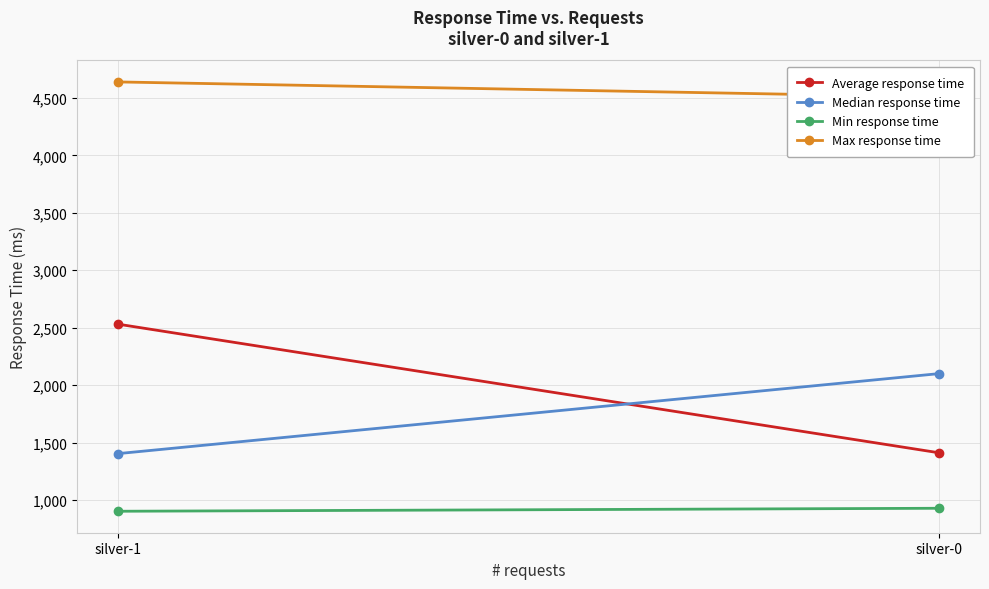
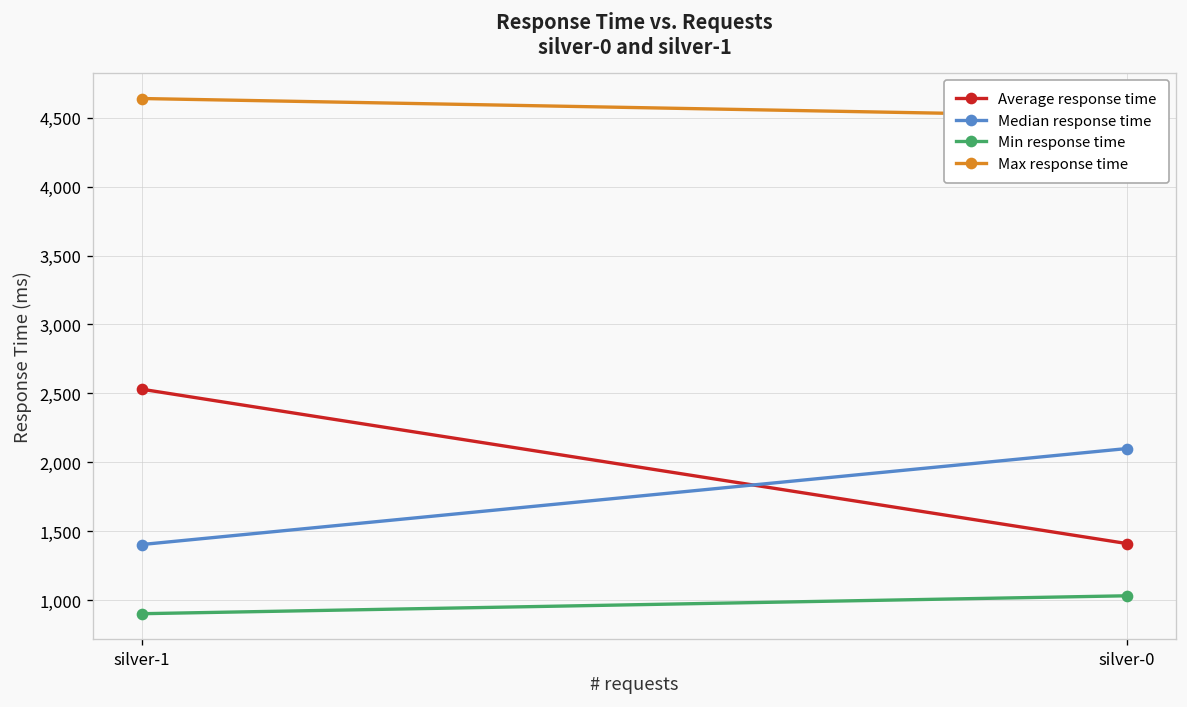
  {
    "Average response time": {
      "silver-1": "2,530",
      "silver-0": "1,410"
    },
    "Median response time": {
      "silver-1": "1,400",
      "silver-0": "2,100"
    },
    "Min response time": {
      "silver-1": "900",
-     "silver-0": "930"
+     "silver-0": "1,030"
    },
    "Max response time": {
      "silver-1": "4,640"
    }
  }
